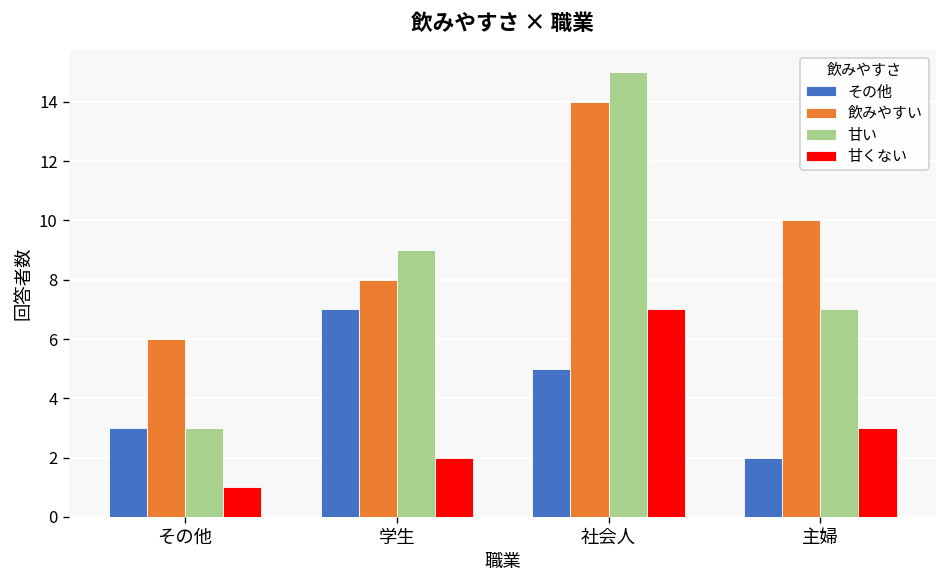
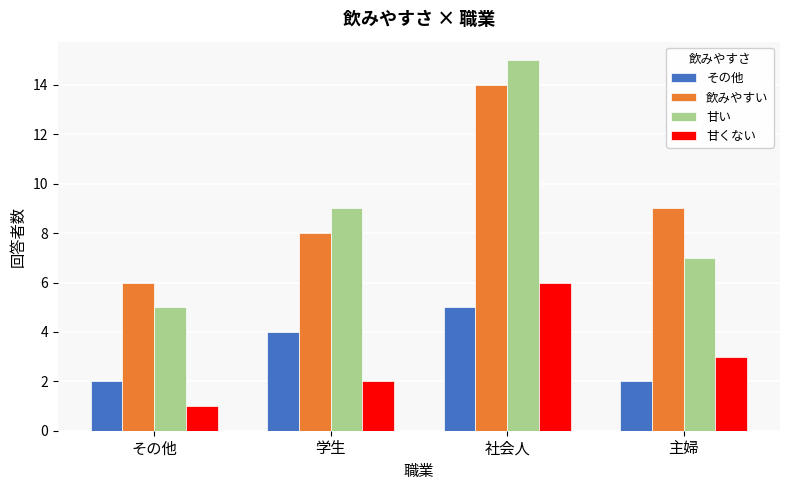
  {
    "その他": {
-     "その他": 3,
-     "学生": 7,
+     "その他": 2,
+     "学生": 4,
      "社会人": 5,
      "主婦": 2
    },
    "飲みやすい": {
      "その他": 6,
      "学生": 8,
      "社会人": 14,
-     "主婦": 10
+     "主婦": 9
    },
    "甘い": {
-     "その他": 3,
+     "その他": 5,
      "学生": 9,
      "社会人": 15,
      "主婦": 7
    },
    "甘くない": {
      "その他": 1,
      "学生": 2,
-     "社会人": 7,
+     "社会人": 6,
      "主婦": 3
    }
  }
